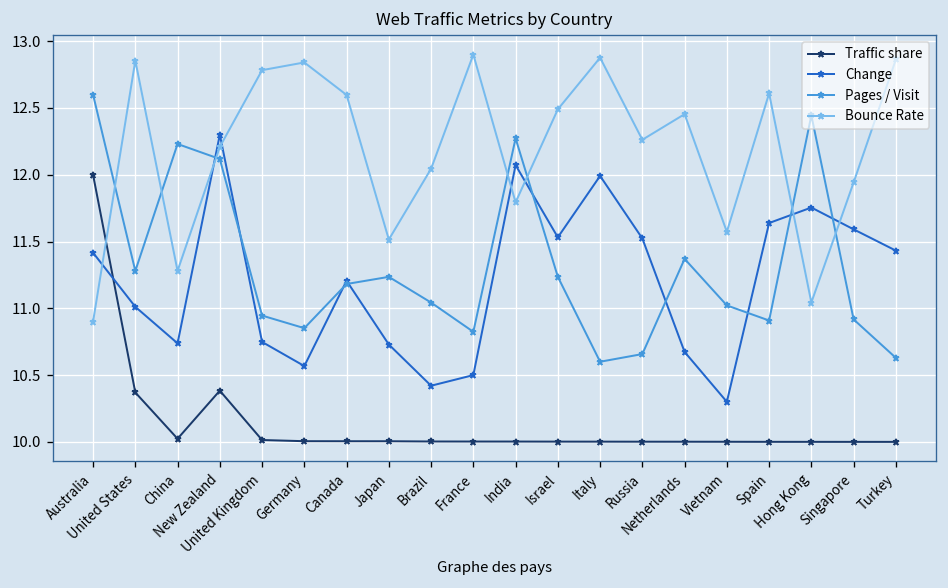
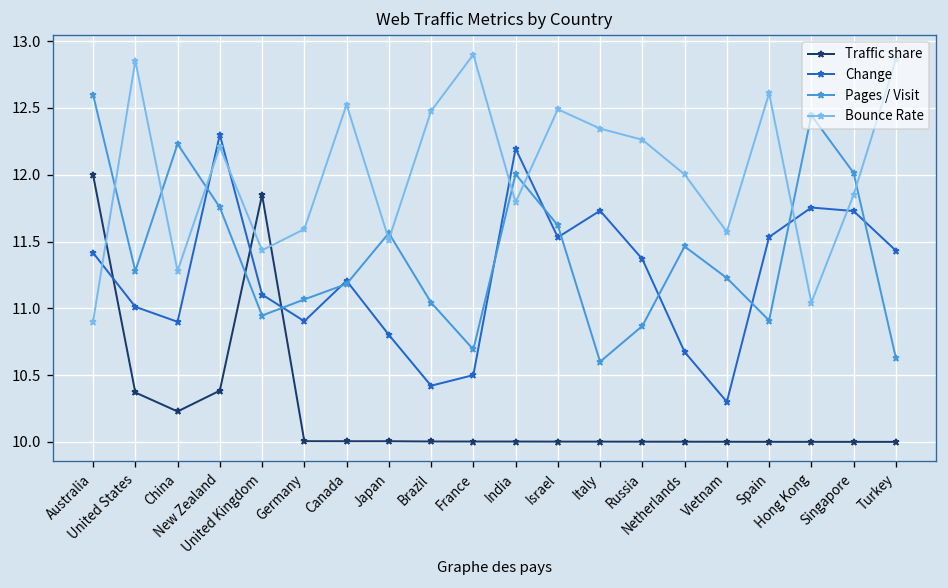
  {
    "Traffic share": {
      "Australia": 12.00,
      "United States": 10.37,
-     "China": 10.02,
+     "China": 10.23,
      "New Zealand": 10.38,
-     "United Kingdom": 10.01,
+     "United Kingdom": 11.85,
      "Germany": 10.01,
      "Canada": 10.00,
      "Japan": 10.00,
      "Brazil": 10.00,
      "France": 10.00,
      "India": 10.00,
      "Israel": 10.00,
      "Italy": 10.00,
      "Russia": 10.00,
      "Netherlands": 10.00,
      "Vietnam": 10.00,
      "Spain": 10.00,
      "Hong Kong": 10.00,
      "Singapore": 10.00,
      "Turkey": 10.00
    },
    "Change": {
      "Australia": 11.42,
      "United States": 11.01,
-     "China": 10.74,
+     "China": 10.90,
      "New Zealand": 12.30,
-     "United Kingdom": 10.75,
-     "Germany": 10.57,
+     "United Kingdom": 11.10,
+     "Germany": 10.90,
      "Canada": 11.21,
-     "Japan": 10.73,
+     "Japan": 10.80,
      "Brazil": 10.42,
      "France": 10.50,
-     "India": 12.07,
+     "India": 12.20,
      "Israel": 11.53,
-     "Italy": 11.99,
-     "Russia": 11.52,
+     "Italy": 11.73,
+     "Russia": 11.37,
      "Netherlands": 10.67,
      "Vietnam": 10.30,
-     "Spain": 11.64,
+     "Spain": 11.53,
      "Hong Kong": 11.75,
-     "Singapore": 11.59,
+     "Singapore": 11.73,
      "Turkey": 11.43
    },
    "Pages / Visit": {
      "Australia": 12.60,
      "United States": 11.28,
      "China": 12.23,
-     "New Zealand": 12.12,
+     "New Zealand": 11.76,
      "United Kingdom": 10.95,
-     "Germany": 10.85,
+     "Germany": 11.07,
      "Canada": 11.18,
-     "Japan": 11.24,
+     "Japan": 11.56,
      "Brazil": 11.04,
-     "France": 10.82,
-     "India": 12.27,
-     "Israel": 11.24,
+     "France": 10.69,
+     "India": 12.00,
+     "Israel": 11.62,
      "Italy": 10.60,
-     "Russia": 10.66,
-     "Netherlands": 11.37,
-     "Vietnam": 11.02,
+     "Russia": 10.87,
+     "Netherlands": 11.46,
+     "Vietnam": 11.23,
      "Spain": 10.91,
-     "Singapore": 10.92,
+     "Singapore": 12.01,
      "Turkey": 10.63
    },
    "Bounce Rate": {
      "Australia": 10.90,
      "United States": 12.85,
      "China": 11.28,
      "New Zealand": 12.21,
-     "United Kingdom": 12.78,
-     "Germany": 12.84,
-     "Canada": 12.60,
+     "United Kingdom": 11.43,
+     "Germany": 11.59,
+     "Canada": 12.53,
      "Japan": 11.51,
-     "Brazil": 12.05,
+     "Brazil": 12.48,
      "France": 12.90,
      "India": 11.79,
      "Israel": 12.49,
-     "Italy": 12.88,
+     "Italy": 12.35,
      "Russia": 12.26,
-     "Netherlands": 12.45,
+     "Netherlands": 12.00,
      "Vietnam": 11.57,
      "Spain": 12.61,
      "Hong Kong": 11.04,
-     "Singapore": 11.94
+     "Singapore": 11.85
    }
  }
